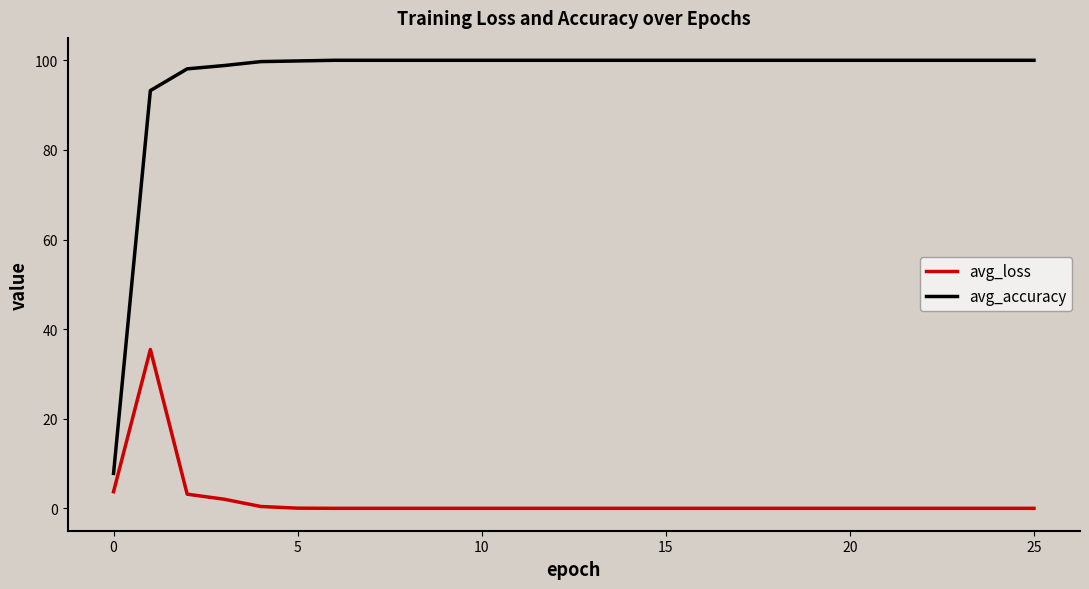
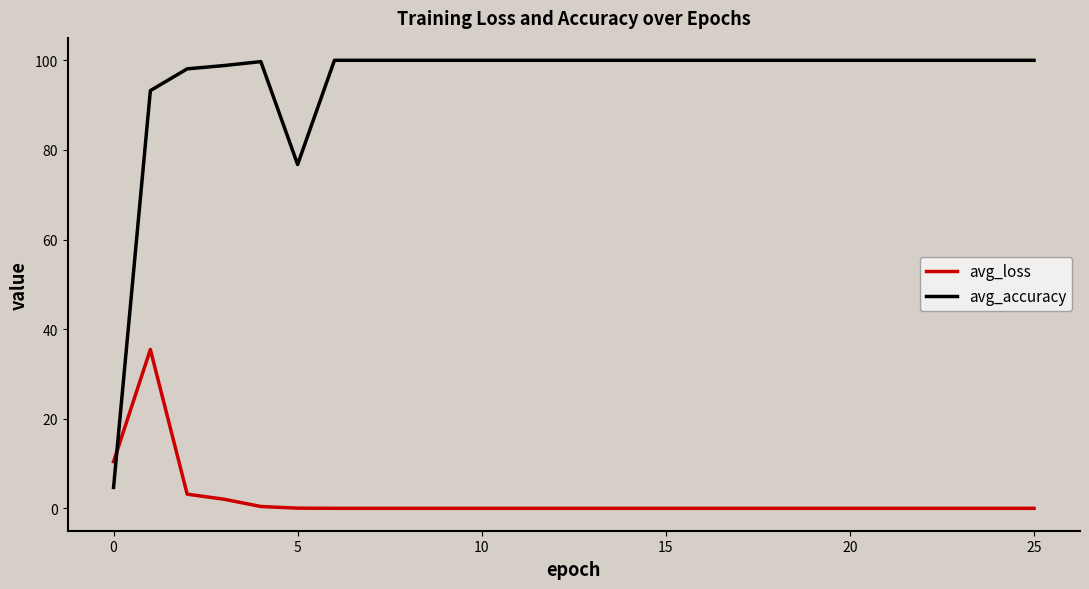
  {
    "avg_loss": {
-     "0": 4,
+     "0": 10,
      "5": 0,
      "10": 0,
      "15": 0,
      "20": 0,
      "25": 0
    },
    "avg_accuracy": {
-     "0": 8,
-     "5": 100,
+     "0": 5,
+     "5": 77,
      "10": 100,
      "15": 100,
      "20": 100,
      "25": 100
    }
  }
